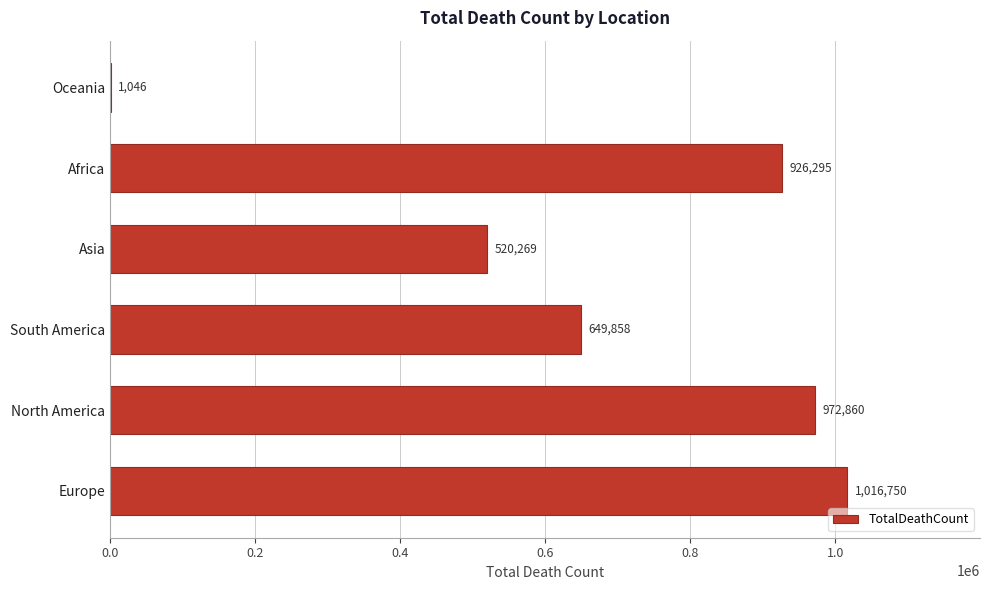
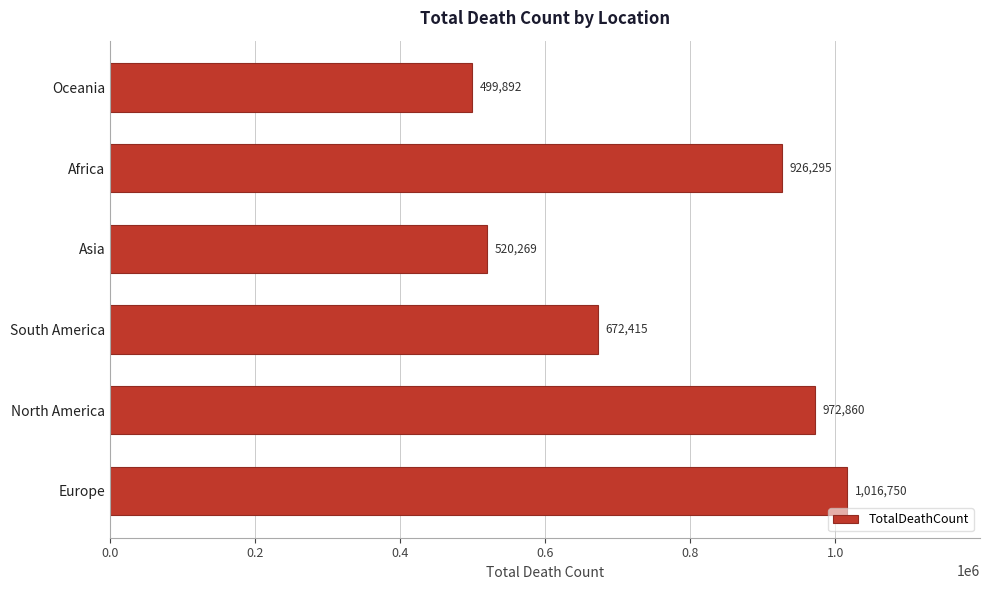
  {
-   "Oceania": "1,046",
+   "Oceania": "499,892",
    "Africa": "926,295",
    "Asia": "520,269",
-   "South America": "649,858",
+   "South America": "672,415",
    "North America": "972,860",
    "Europe": "1,016,750"
  }
